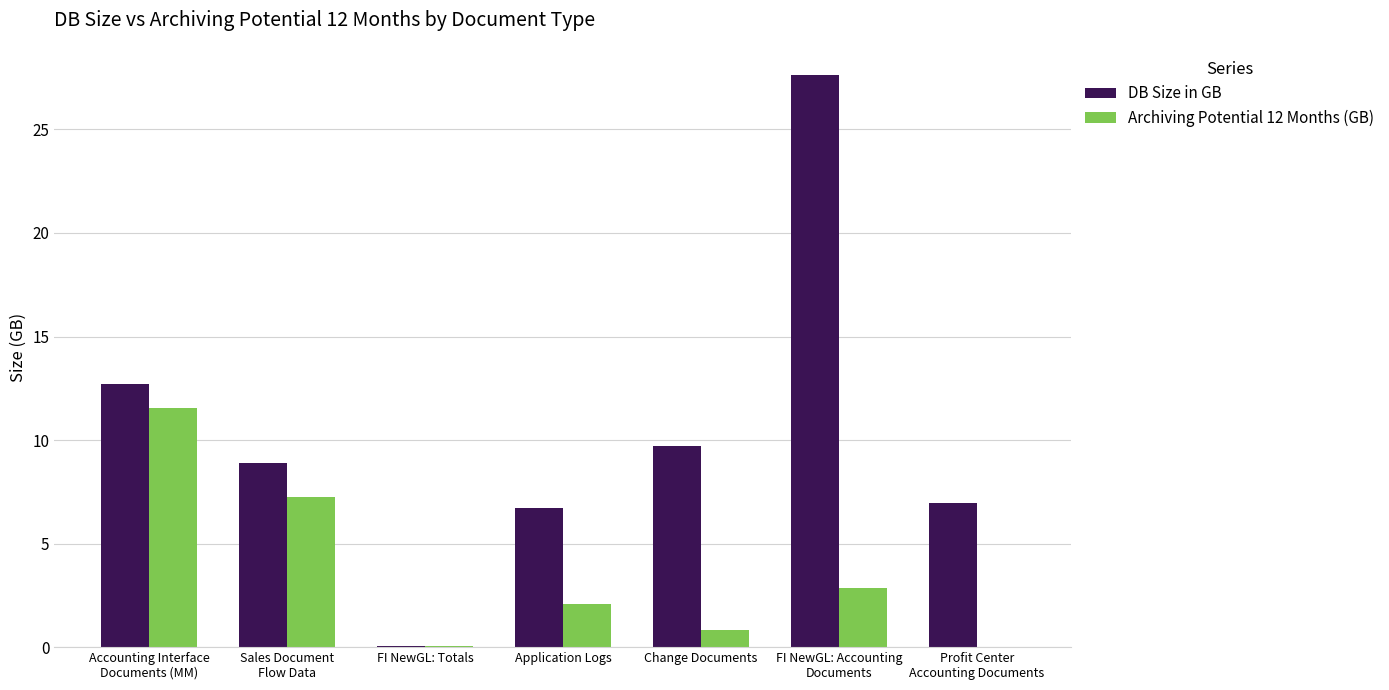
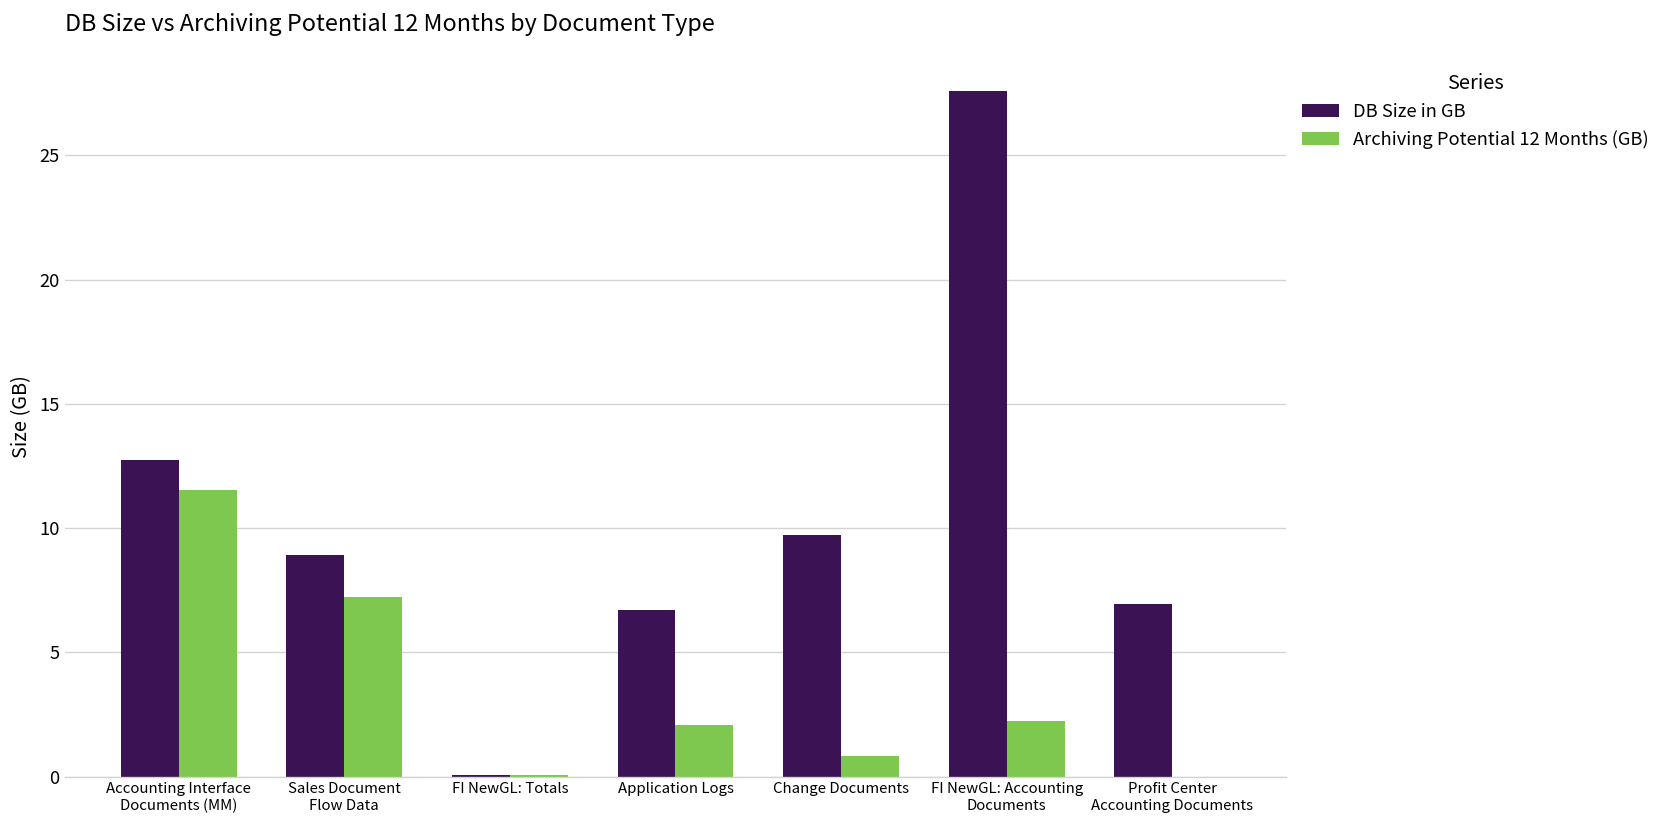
  {
    "DB Size in GB": {
      "Accounting Interface Documents (MM)": 12.7,
      "Sales Document Flow Data": 8.9,
      "Application Logs": 6.7,
      "Change Documents": 9.7,
      "FI NewGL: Accounting Documents": 27.6,
      "Profit Center Accounting Documents": 6.9
    },
    "Archiving Potential 12 Months (GB)": {
      "Accounting Interface Documents (MM)": 11.5,
      "Sales Document Flow Data": 7.2,
      "Application Logs": 2.1,
      "Change Documents": 0.8,
-     "FI NewGL: Accounting Documents": 2.9,
+     "FI NewGL: Accounting Documents": 2.2,
      "Profit Center Accounting Documents": 0.0
    }
  }
